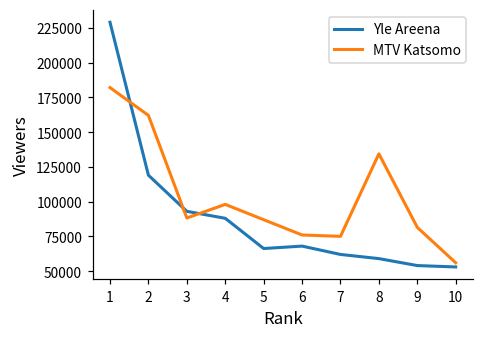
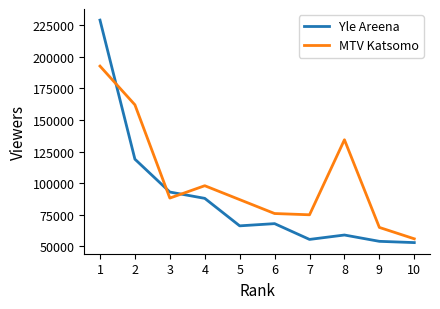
  {
    "Yle Areena": {
      "1": 229000,
      "2": 119000,
      "3": 93000,
      "4": 88000,
      "5": 66000,
      "6": 68000,
-     "7": 62000,
+     "7": 56000,
      "8": 59000,
      "9": 54000,
      "10": 53000
    },
    "MTV Katsomo": {
-     "1": 182000,
+     "1": 193000,
      "2": 162000,
      "3": 88000,
      "4": 98000,
      "5": 87000,
      "6": 76000,
      "7": 75000,
      "8": 134000,
-     "9": 81000,
+     "9": 65000,
      "10": 56000
    }
  }
